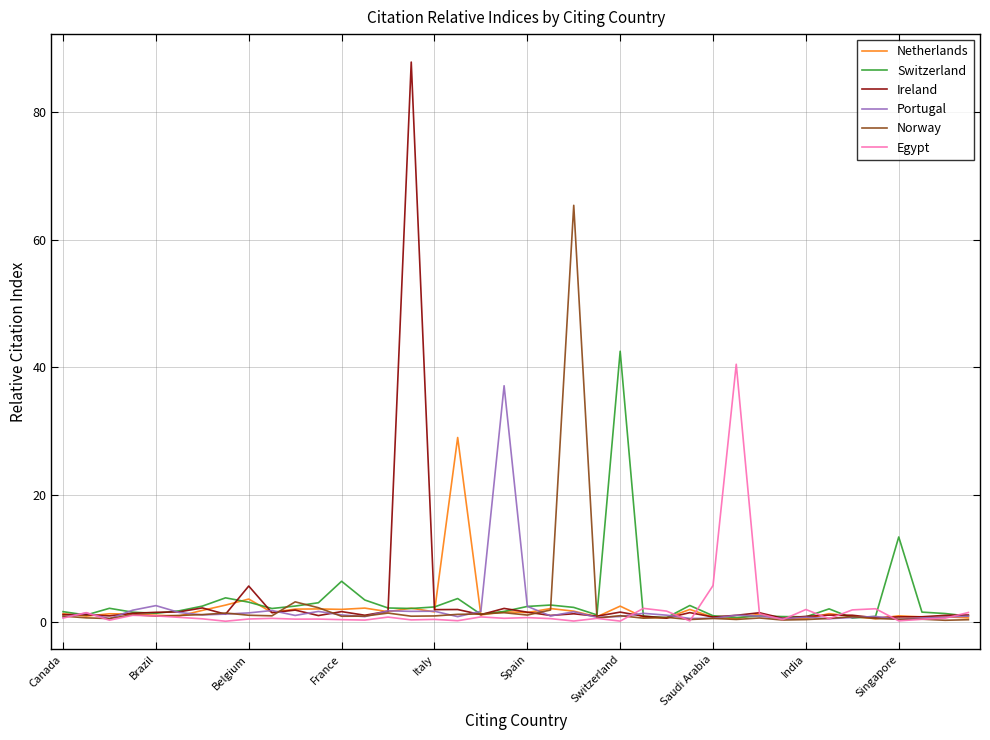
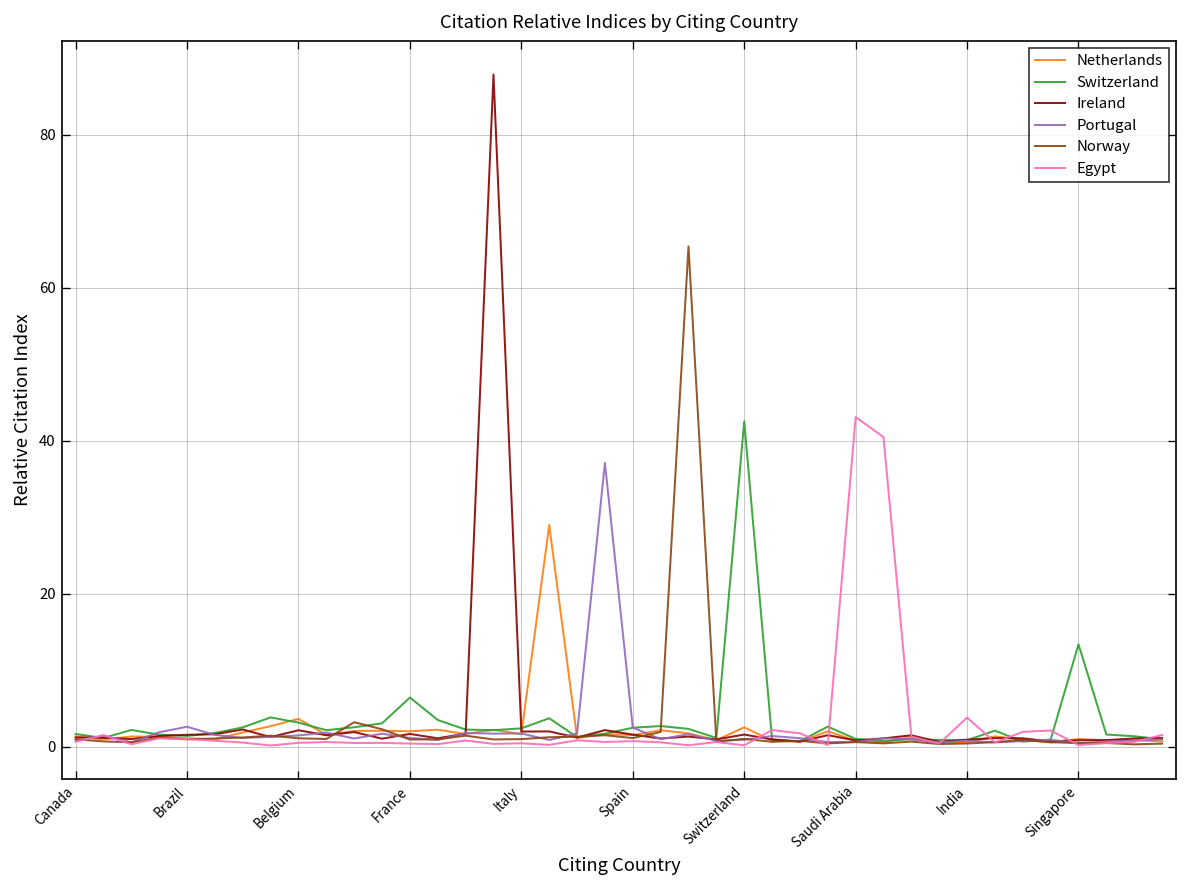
  {
    "Netherlands": {
      "Belgium": 4,
      "Switzerland": 3
    },
    "Switzerland": {
      "Belgium": 3,
      "France": 6,
      "Italy": 2,
      "Switzerland": 42,
      "Singapore": 13
    },
    "Ireland": {
-     "Belgium": 6,
+     "Belgium": 2,
      "Switzerland": 2
    },
    "Portugal": {
      "Brazil": 3
    },
    "Norway": {
      "Italy": 1
    },
    "Egypt": {
      "Belgium": 0,
      "France": 0,
      "Italy": 0,
      "Switzerland": 0,
-     "Saudi Arabia": 6,
-     "India": 2
+     "Saudi Arabia": 43,
+     "India": 4
    }
  }
